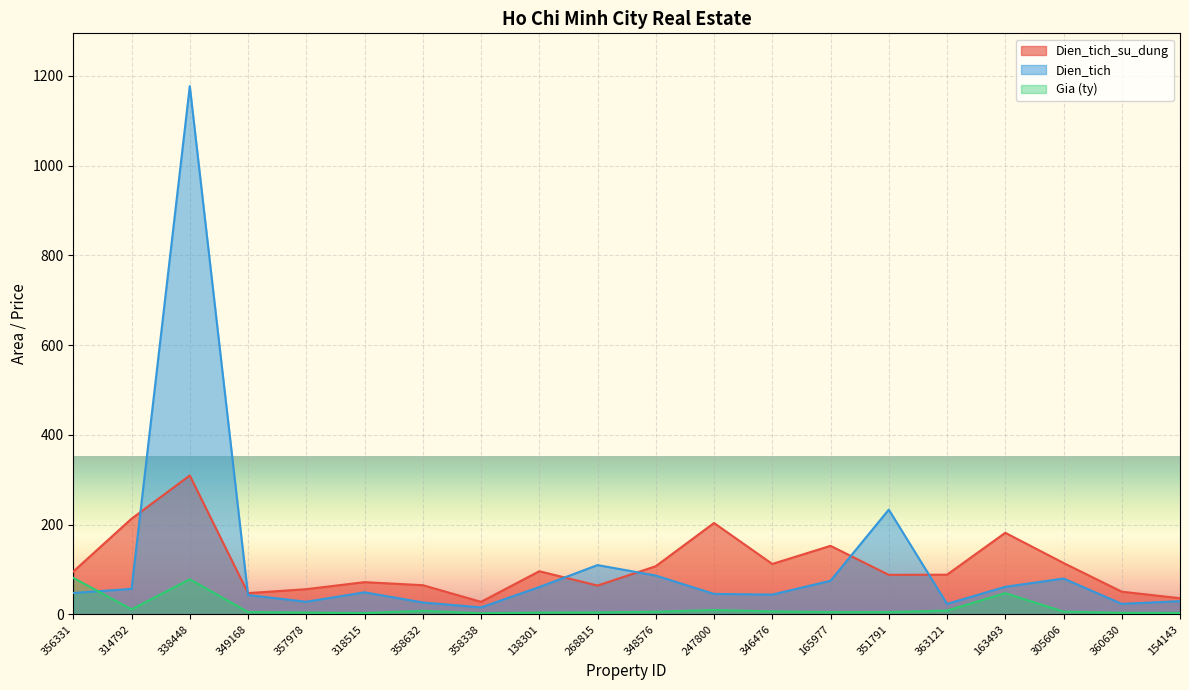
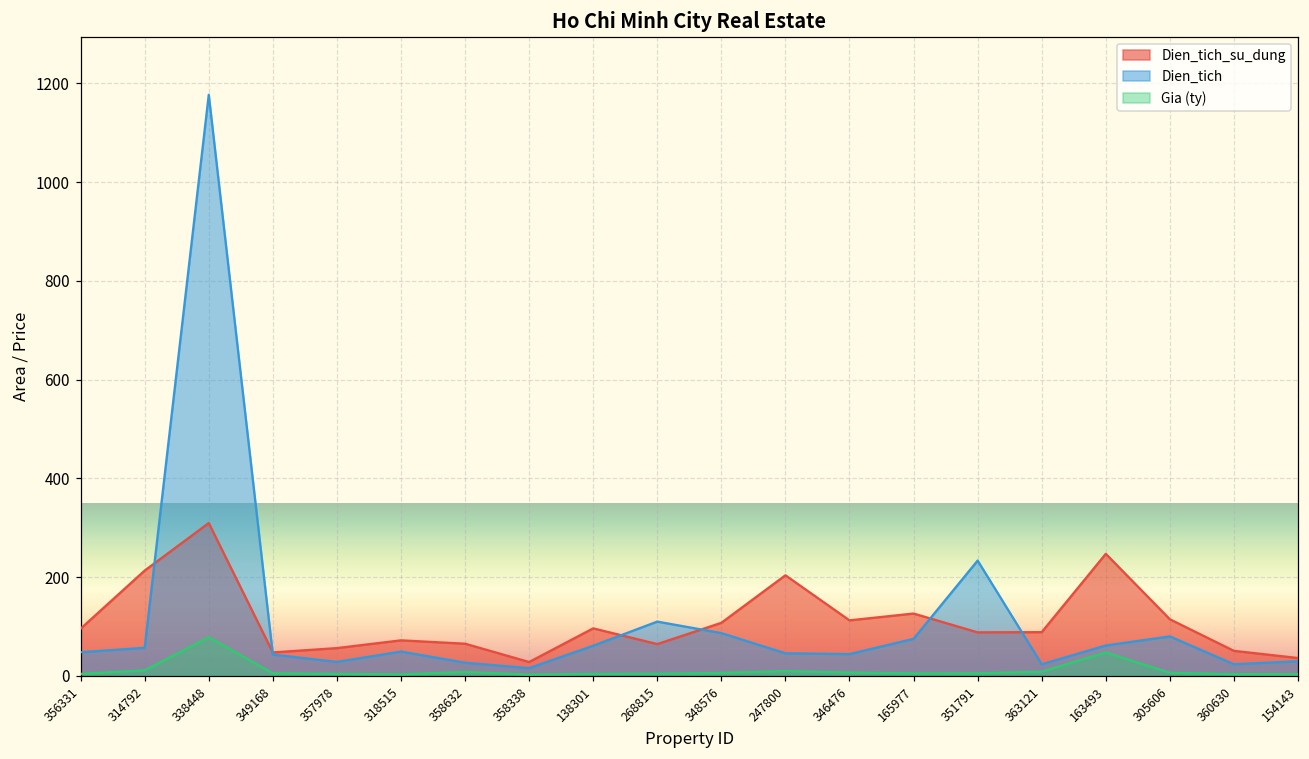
  {
    "Dien_tich_su_dung": {
      "356331": 100,
      "314792": 210,
      "338448": 310,
      "357978": 60,
      "318515": 70,
      "358632": 60,
      "358338": 30,
      "138301": 100,
      "268815": 60,
      "348576": 110,
      "247800": 200,
      "346476": 110,
-     "165977": 150,
+     "165977": 130,
      "351791": 90,
      "363121": 90,
-     "163493": 180,
+     "163493": 250,
      "305606": 110,
      "360630": 50,
      "154143": 40
    },
    "Dien_tich": {
      "356331": 50,
      "314792": 60,
      "338448": 1180,
      "357978": 30,
      "318515": 50,
      "358632": 30,
      "358338": 20,
      "138301": 60,
      "268815": 110,
      "348576": 90,
      "247800": 50,
      "346476": 40,
      "165977": 70,
      "351791": 230,
      "363121": 20,
      "163493": 60,
      "305606": 80,
      "360630": 20,
      "154143": 30
    },
    "Gia (ty)": {
-     "356331": 80,
+     "356331": 0,
      "314792": 10,
      "338448": 80,
      "349168": 10,
      "357978": 0,
      "318515": 0,
      "358632": 10,
      "358338": 0,
      "138301": 0,
      "268815": 0,
      "348576": 10,
      "247800": 10,
      "346476": 10,
      "165977": 0,
      "351791": 10,
      "363121": 10,
      "163493": 50,
      "305606": 10,
      "360630": 0,
      "154143": 0
    }
  }
